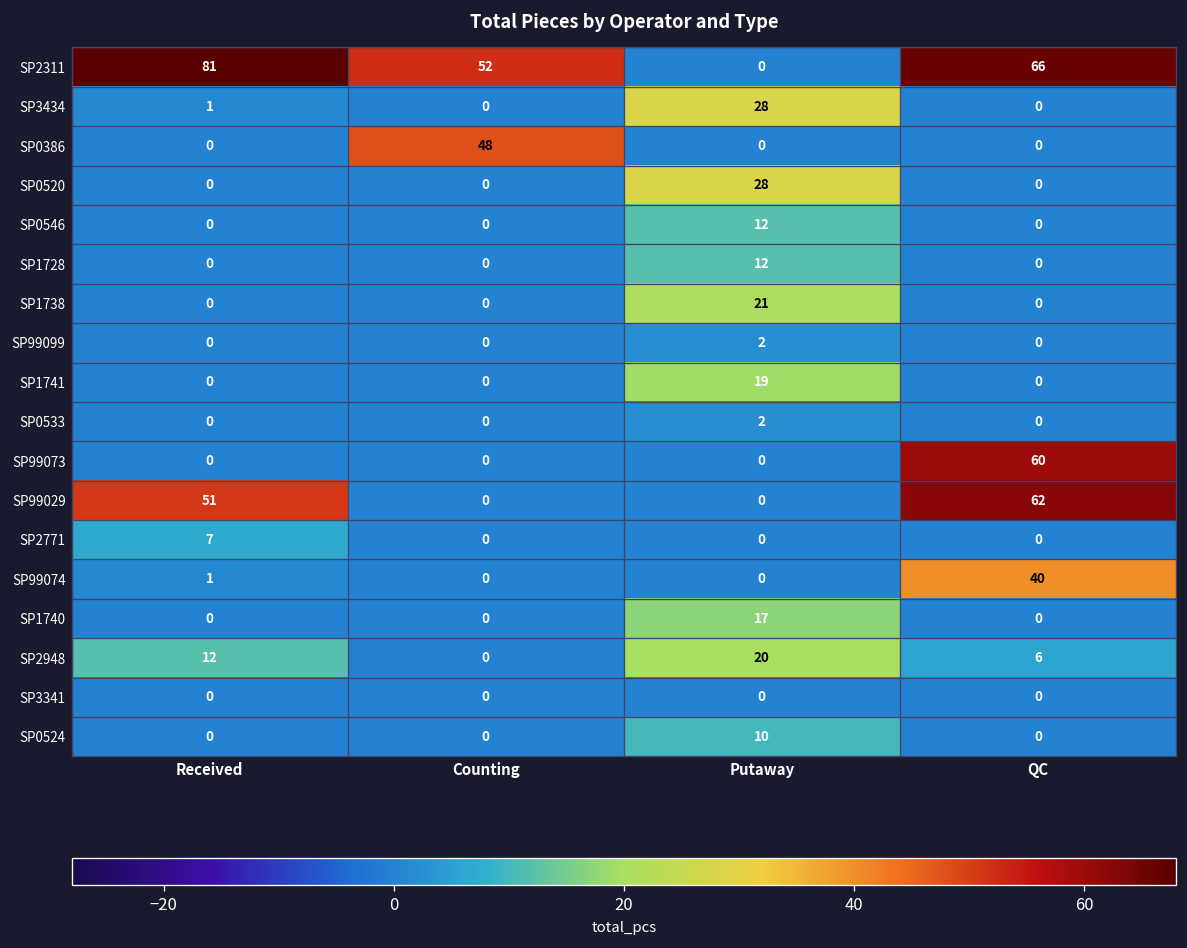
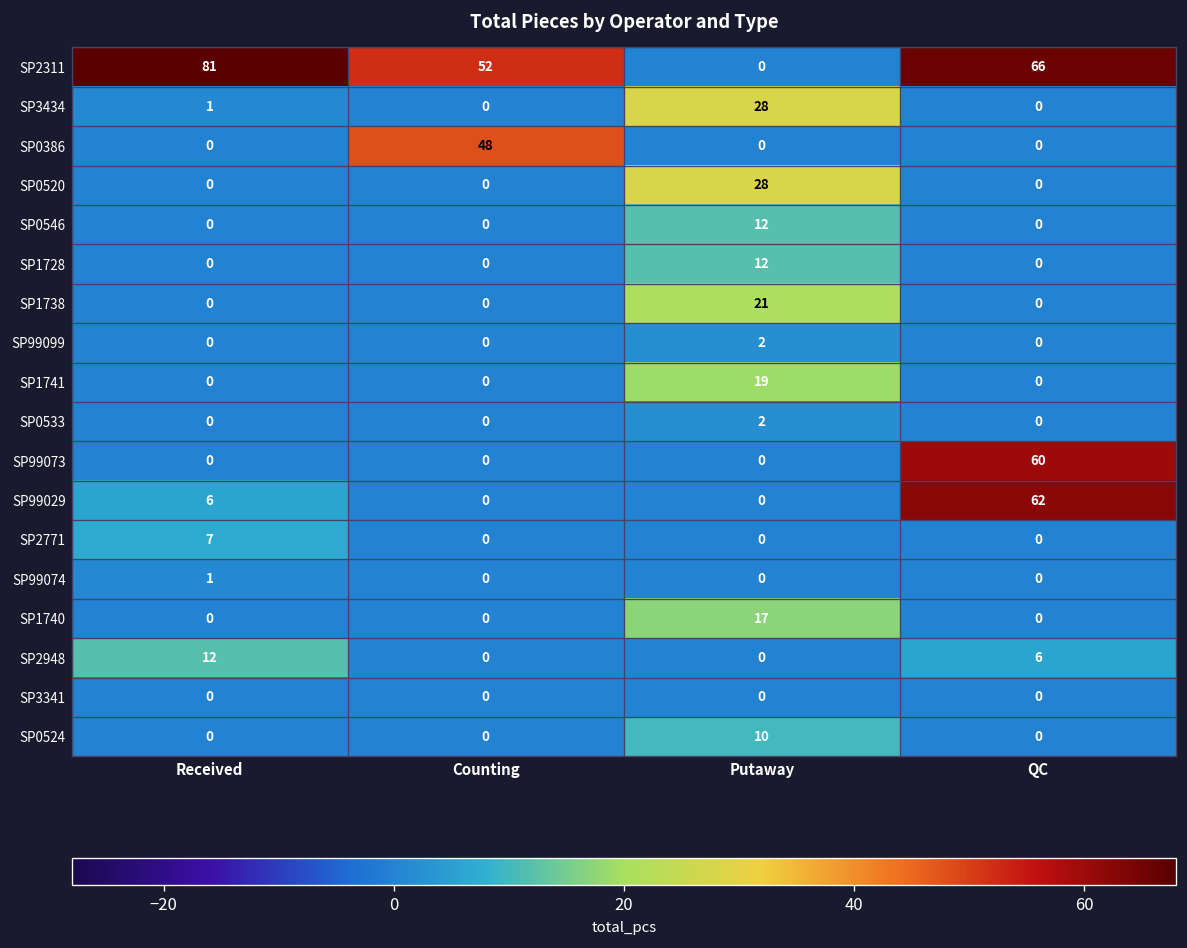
  {
    "SP2311": {
      "Received": 81,
      "Counting": 52,
      "Putaway": 0,
      "QC": 66
    },
    "SP3434": {
      "Received": 1,
      "Counting": 0,
      "Putaway": 28,
      "QC": 0
    },
    "SP0386": {
      "Received": 0,
      "Counting": 48,
      "Putaway": 0,
      "QC": 0
    },
    "SP0520": {
      "Received": 0,
      "Counting": 0,
      "Putaway": 28,
      "QC": 0
    },
    "SP0546": {
      "Received": 0,
      "Counting": 0,
      "Putaway": 12,
      "QC": 0
    },
    "SP1728": {
      "Received": 0,
      "Counting": 0,
      "Putaway": 12,
      "QC": 0
    },
    "SP1738": {
      "Received": 0,
      "Counting": 0,
      "Putaway": 21,
      "QC": 0
    },
    "SP99099": {
      "Received": 0,
      "Counting": 0,
      "Putaway": 2,
      "QC": 0
    },
    "SP1741": {
      "Received": 0,
      "Counting": 0,
      "Putaway": 19,
      "QC": 0
    },
    "SP0533": {
      "Received": 0,
      "Counting": 0,
      "Putaway": 2,
      "QC": 0
    },
    "SP99073": {
      "Received": 0,
      "Counting": 0,
      "Putaway": 0,
      "QC": 60
    },
    "SP99029": {
-     "Received": 51,
+     "Received": 6,
      "Counting": 0,
      "Putaway": 0,
      "QC": 62
    },
    "SP2771": {
      "Received": 7,
      "Counting": 0,
      "Putaway": 0,
      "QC": 0
    },
    "SP99074": {
      "Received": 1,
      "Counting": 0,
      "Putaway": 0,
-     "QC": 40
+     "QC": 0
    },
    "SP1740": {
      "Received": 0,
      "Counting": 0,
      "Putaway": 17,
      "QC": 0
    },
    "SP2948": {
      "Received": 12,
      "Counting": 0,
-     "Putaway": 20,
+     "Putaway": 0,
      "QC": 6
    },
    "SP3341": {
      "Received": 0,
      "Counting": 0,
      "Putaway": 0,
      "QC": 0
    },
    "SP0524": {
      "Received": 0,
      "Counting": 0,
      "Putaway": 10,
      "QC": 0
    }
  }
